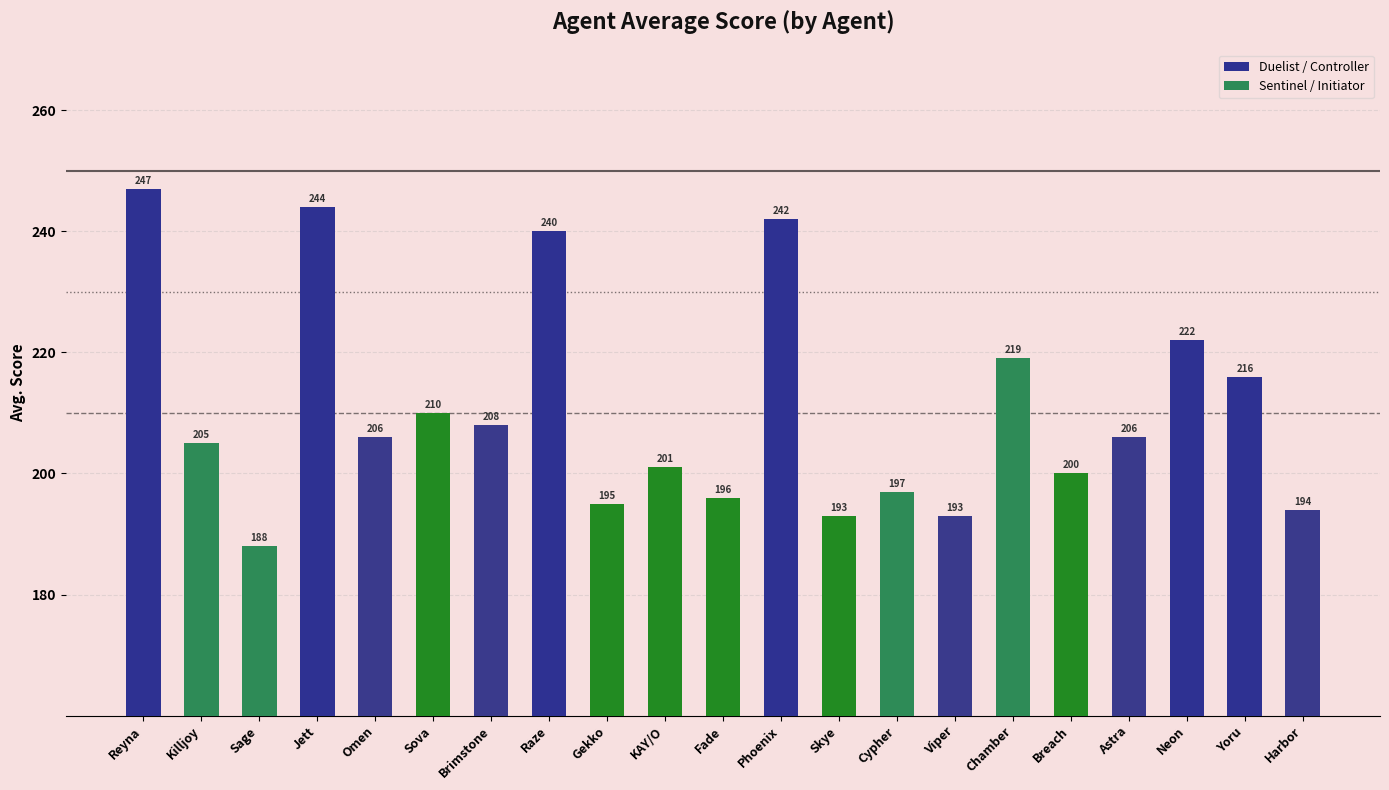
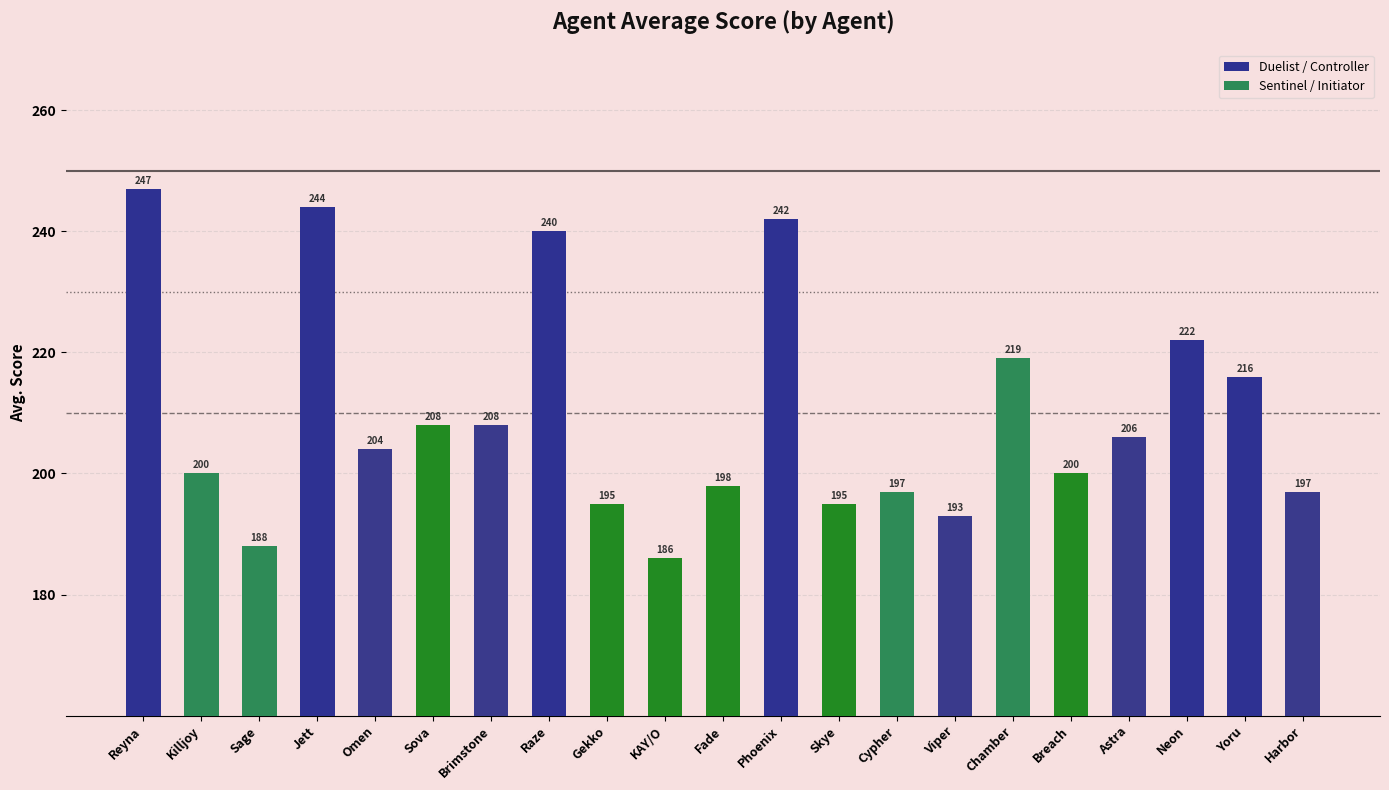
  {
    "Reyna": 247,
-   "Killjoy": 205,
+   "Killjoy": 200,
    "Sage": 188,
    "Jett": 244,
-   "Omen": 206,
-   "Sova": 210,
+   "Omen": 204,
+   "Sova": 208,
    "Brimstone": 208,
    "Raze": 240,
    "Gekko": 195,
-   "KAY/O": 201,
-   "Fade": 196,
+   "KAY/O": 186,
+   "Fade": 198,
    "Phoenix": 242,
-   "Skye": 193,
+   "Skye": 195,
    "Cypher": 197,
    "Viper": 193,
    "Chamber": 219,
    "Breach": 200,
    "Astra": 206,
    "Neon": 222,
    "Yoru": 216,
-   "Harbor": 194
+   "Harbor": 197
  }
